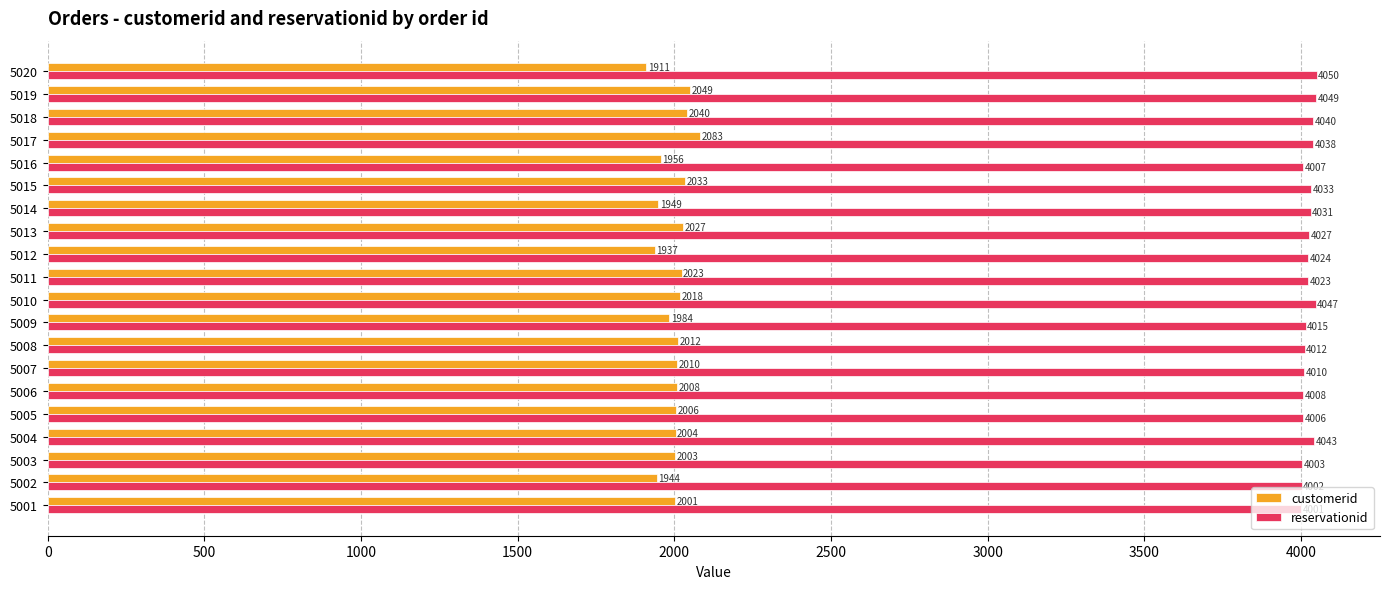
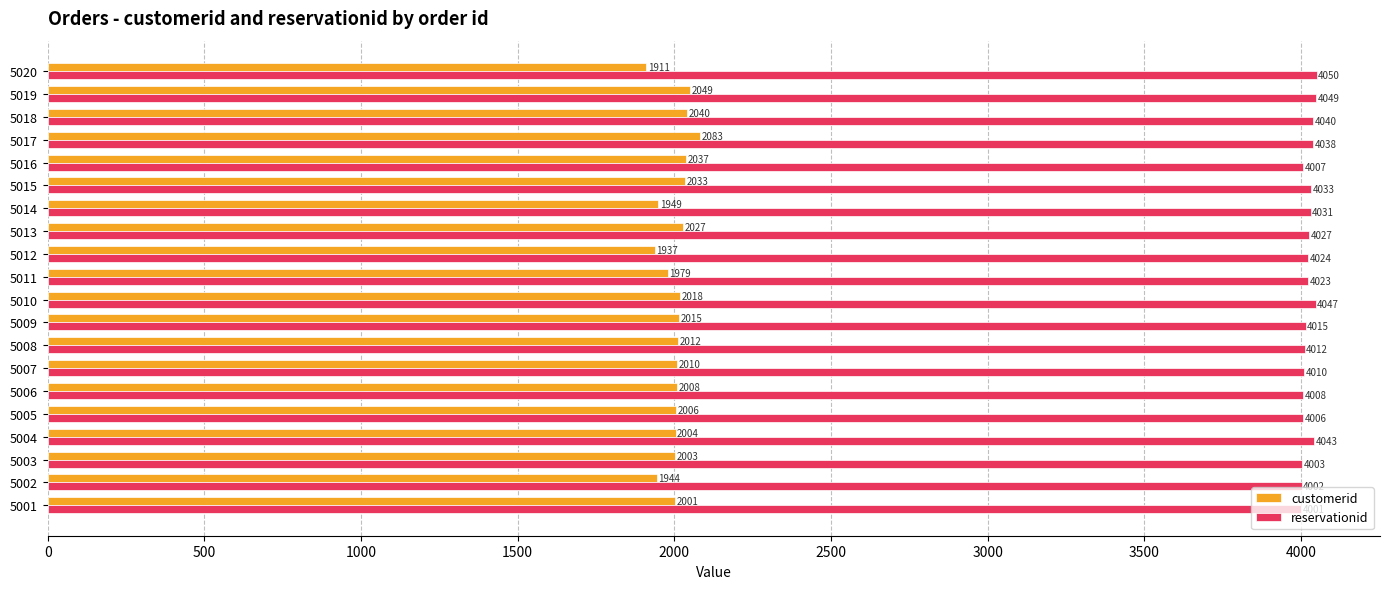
  {
    "customerid": {
      "5020": 1911,
      "5019": 2049,
      "5018": 2040,
      "5017": 2083,
-     "5016": 1956,
+     "5016": 2037,
      "5015": 2033,
      "5014": 1949,
      "5013": 2027,
      "5012": 1937,
-     "5011": 2023,
+     "5011": 1979,
      "5010": 2018,
-     "5009": 1984,
+     "5009": 2015,
      "5008": 2012,
      "5007": 2010,
      "5006": 2008,
      "5005": 2006,
      "5004": 2004,
      "5003": 2003,
      "5002": 1944,
      "5001": 2001
    },
    "reservationid": {
      "5020": 4050,
      "5019": 4049,
      "5018": 4040,
      "5017": 4038,
      "5016": 4007,
      "5015": 4033,
      "5014": 4031,
      "5013": 4027,
      "5012": 4024,
      "5011": 4023,
      "5010": 4047,
      "5009": 4015,
      "5008": 4012,
      "5007": 4010,
      "5006": 4008,
      "5005": 4006,
      "5004": 4043,
      "5003": 4003
    }
  }
